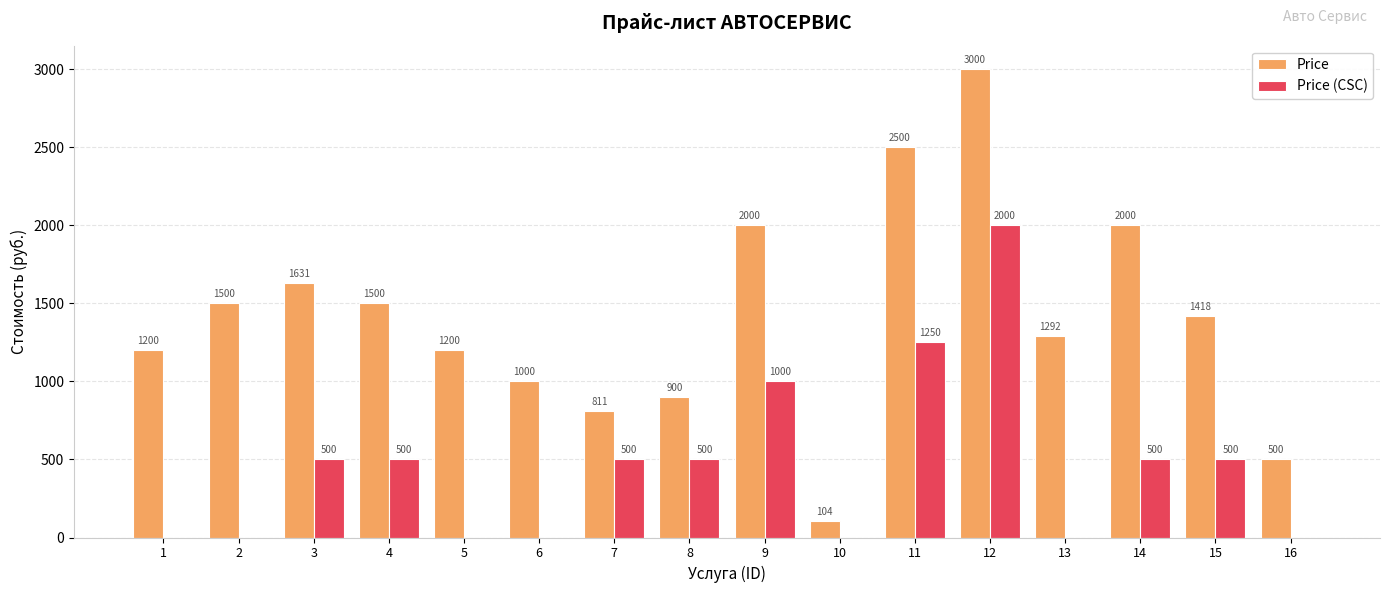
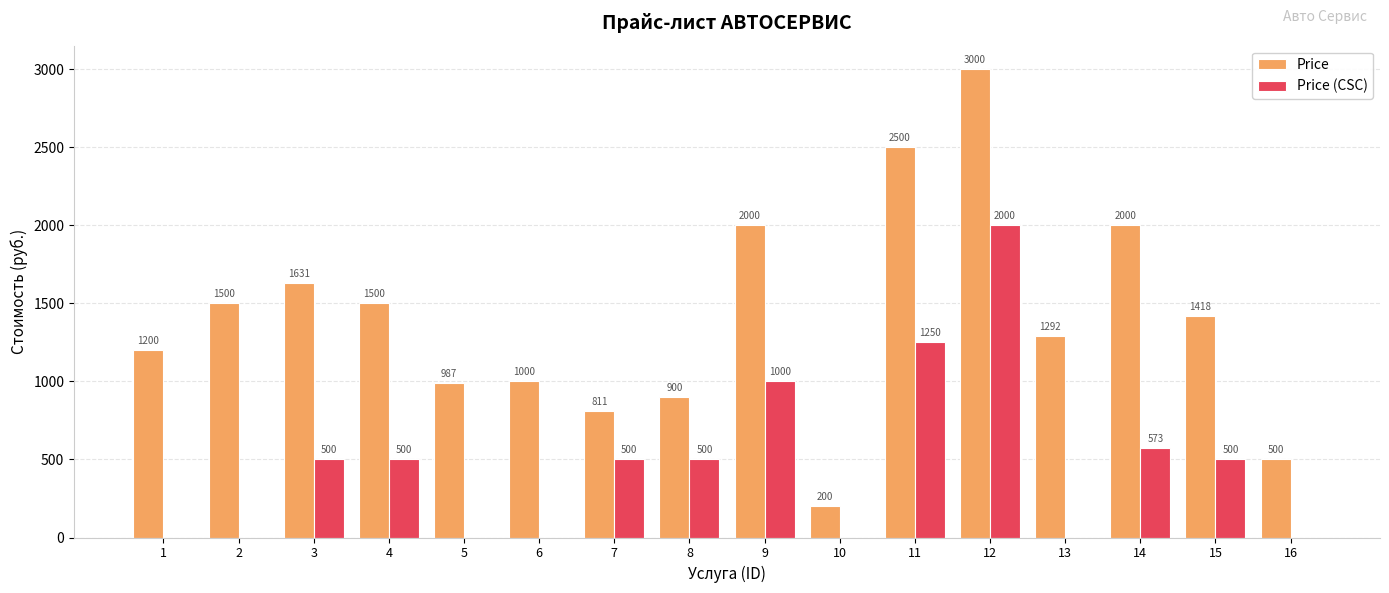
  {
    "Price": {
      "1": 1200,
      "2": 1500,
      "3": 1631,
      "4": 1500,
-     "5": 1200,
+     "5": 987,
      "6": 1000,
      "7": 811,
      "8": 900,
      "9": 2000,
-     "10": 104,
+     "10": 200,
      "11": 2500,
      "12": 3000,
      "13": 1292,
      "14": 2000,
      "15": 1418,
      "16": 500
    },
    "Price (CSC)": {
      "3": 500,
      "4": 500,
      "7": 500,
      "8": 500,
      "9": 1000,
      "11": 1250,
      "12": 2000,
-     "14": 500,
+     "14": 573,
      "15": 500
    }
  }
